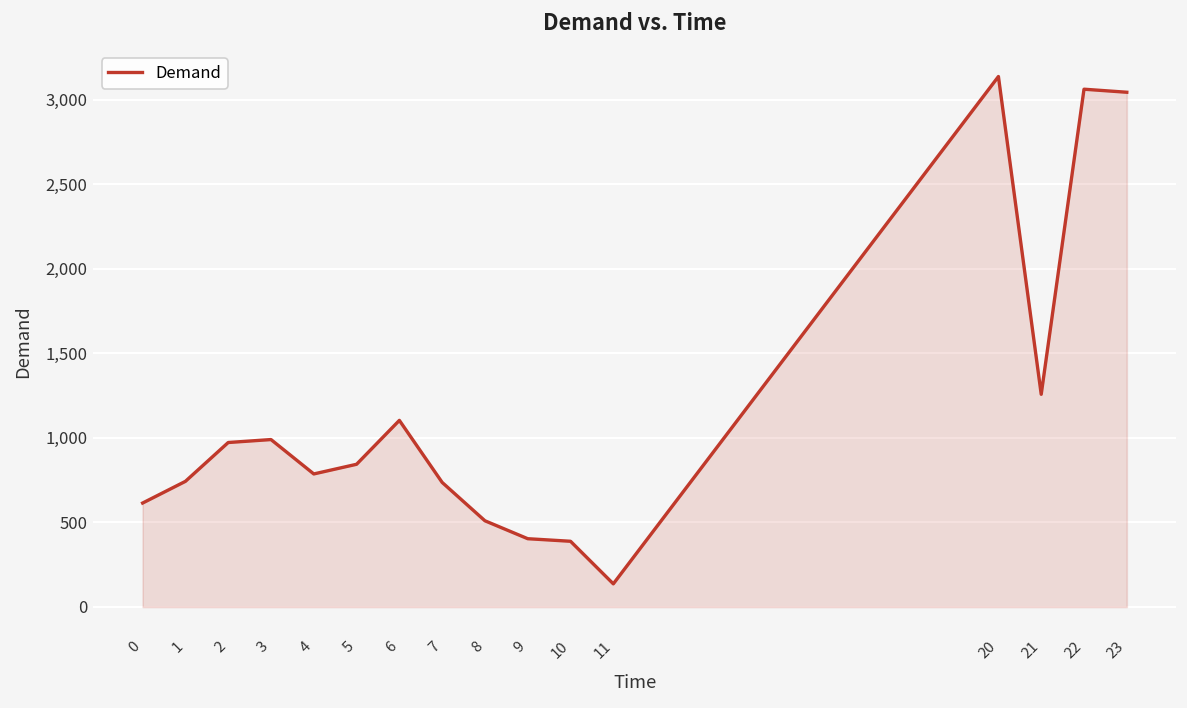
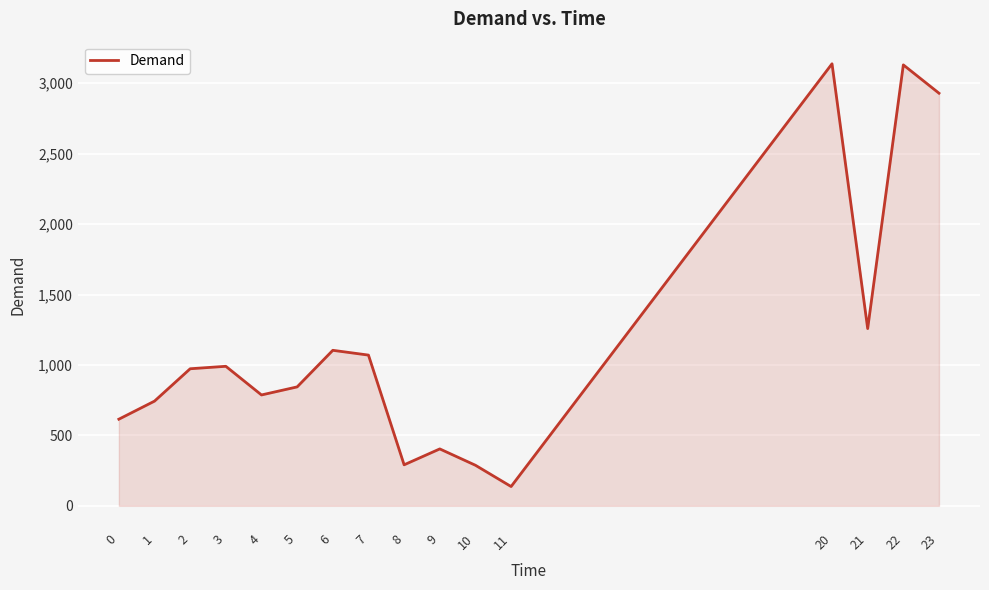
  {
    "0": "620",
    "1": "740",
    "2": "970",
    "3": "990",
    "4": "790",
    "5": "840",
    "6": "1,100",
-   "7": "740",
-   "8": "510",
+   "7": "1,070",
+   "8": "290",
    "9": "400",
-   "10": "390",
+   "10": "290",
    "11": "140",
    "20": "3,140",
    "21": "1,260",
-   "22": "3,060",
-   "23": "3,050"
+   "22": "3,130",
+   "23": "2,930"
  }
